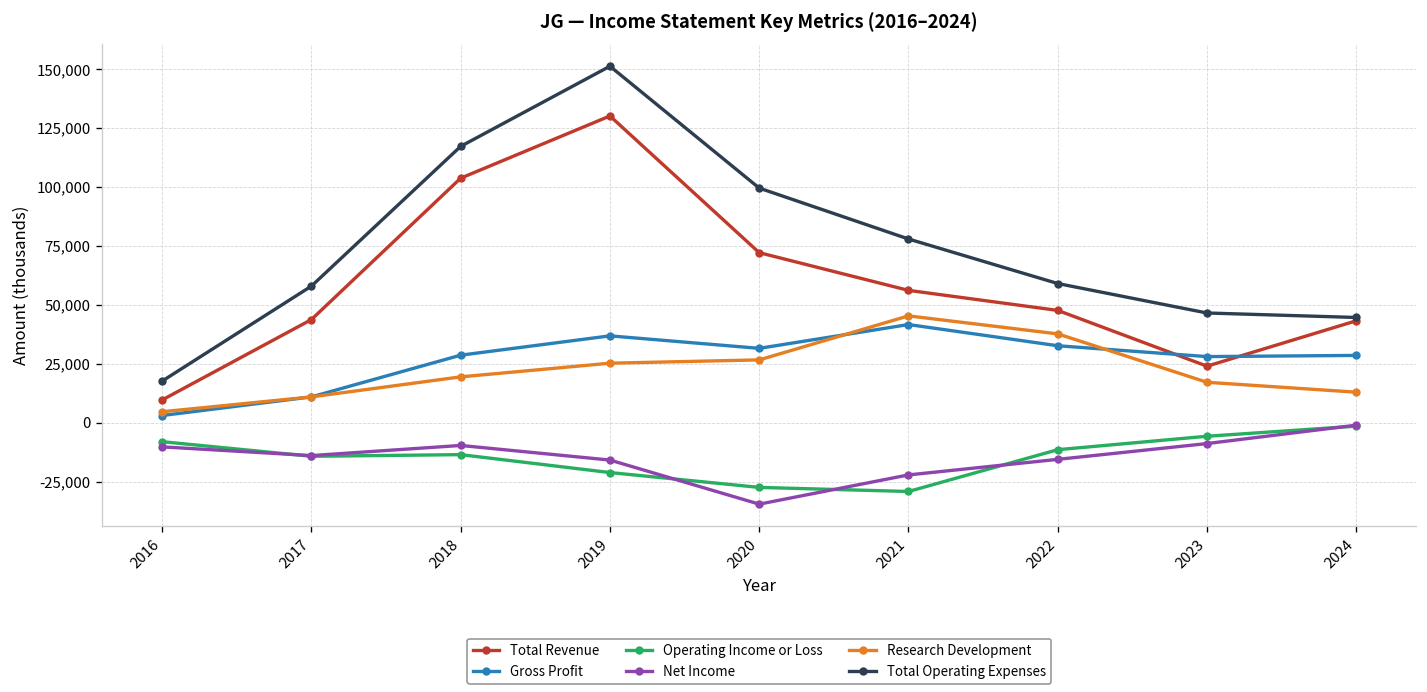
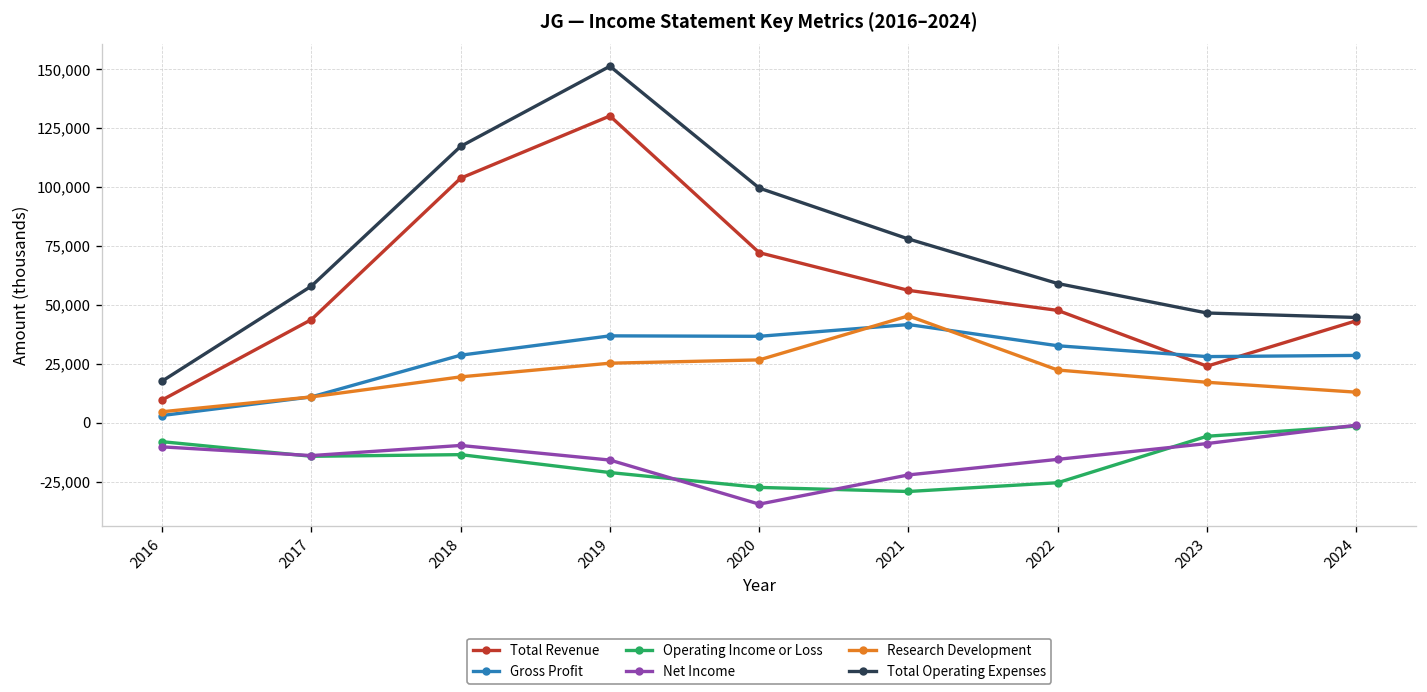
  {
    "Total Revenue": {
      "2016": "10,000",
      "2017": "44,000",
      "2018": "104,000",
      "2019": "130,000",
      "2020": "72,000",
      "2021": "56,000",
      "2022": "48,000",
      "2023": "24,000",
      "2024": "43,000"
    },
    "Gross Profit": {
      "2016": "3,000",
      "2018": "29,000",
      "2019": "37,000",
-     "2020": "32,000",
+     "2020": "37,000",
      "2021": "42,000",
      "2022": "33,000",
      "2023": "28,000",
      "2024": "29,000"
    },
    "Operating Income or Loss": {
      "2016": "-8,000",
      "2018": "-14,000",
      "2019": "-21,000",
      "2020": "-27,000",
      "2021": "-29,000",
-     "2022": "-11,000",
+     "2022": "-25,000",
      "2023": "-6,000"
    },
    "Net Income": {
      "2016": "-10,000",
      "2018": "-10,000",
      "2019": "-16,000",
      "2020": "-35,000",
      "2021": "-22,000",
      "2022": "-16,000",
      "2023": "-9,000"
    },
    "Research Development": {
      "2016": "5,000",
      "2018": "20,000",
      "2019": "25,000",
      "2020": "27,000",
      "2021": "45,000",
-     "2022": "38,000",
+     "2022": "22,000",
      "2023": "17,000",
      "2024": "13,000"
    },
    "Total Operating Expenses": {
      "2016": "18,000",
      "2017": "58,000",
      "2018": "117,000",
      "2019": "151,000",
      "2020": "100,000",
      "2021": "78,000",
      "2022": "59,000",
      "2023": "47,000",
      "2024": "45,000"
    }
  }
